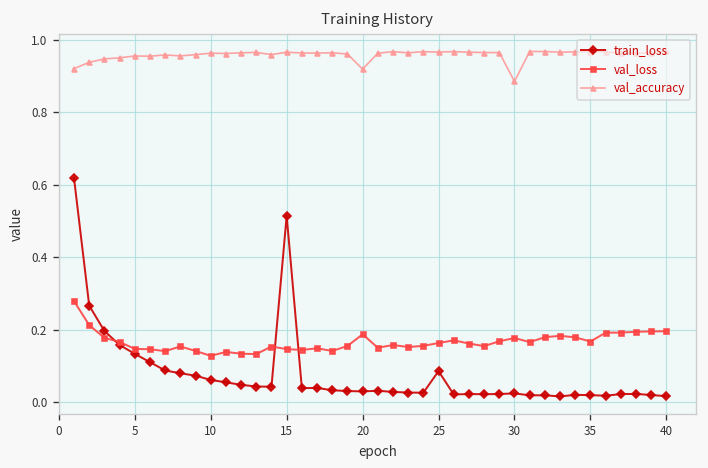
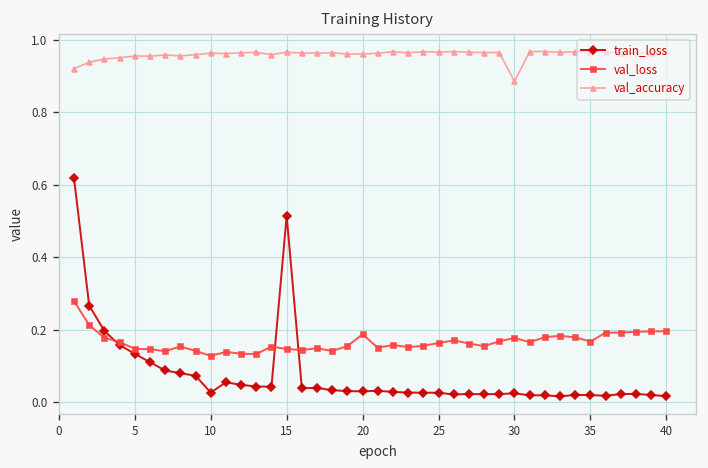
  {
    "train_loss": {
      "5": 0.13,
-     "10": 0.06,
+     "10": 0.03,
      "15": 0.51,
      "20": 0.03,
-     "25": 0.09,
+     "25": 0.03,
      "30": 0.02,
      "35": 0.02,
      "40": 0.02
    },
    "val_loss": {
      "5": 0.15,
      "10": 0.13,
      "15": 0.15,
      "20": 0.19,
      "25": 0.16,
      "30": 0.18,
      "35": 0.17,
      "40": 0.20
    },
    "val_accuracy": {
      "5": 0.96,
      "10": 0.96,
      "15": 0.97,
-     "20": 0.92,
+     "20": 0.96,
      "25": 0.97,
      "30": 0.89
    }
  }
